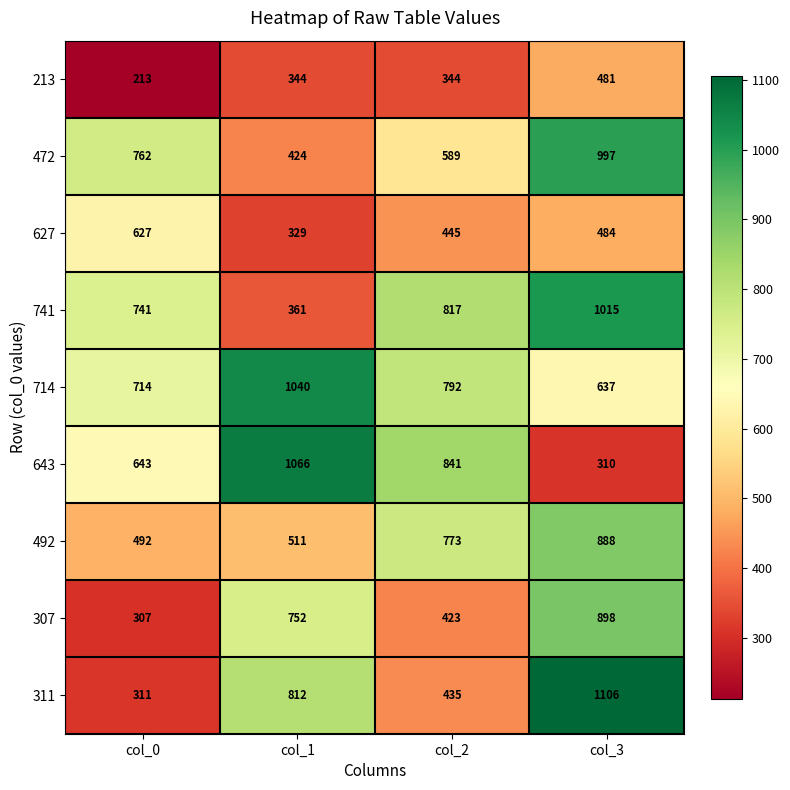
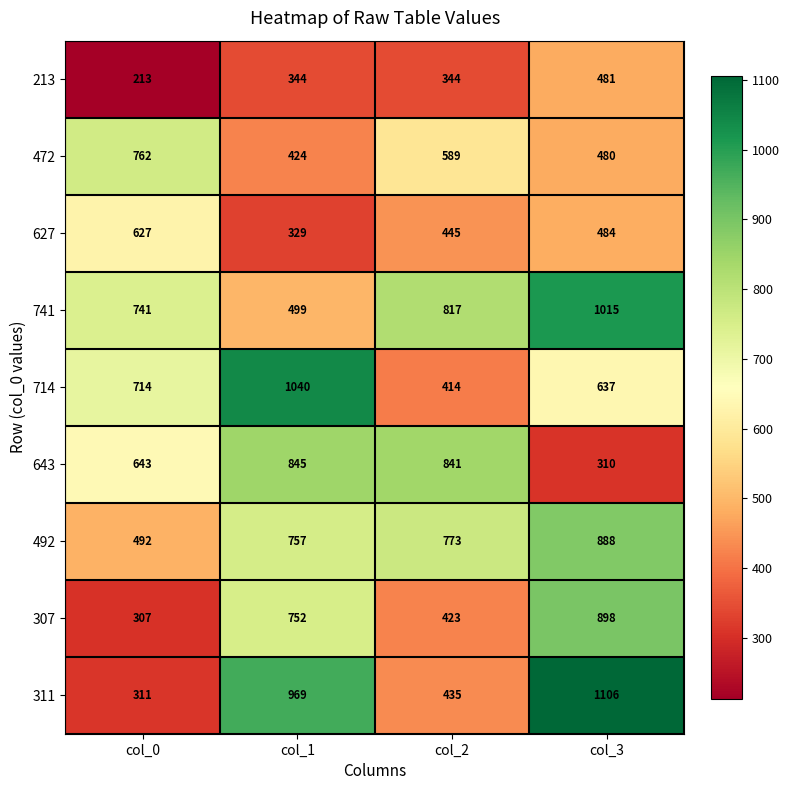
  {
    "213": {
      "col_0": 213,
      "col_1": 344,
      "col_2": 344,
      "col_3": 481
    },
    "472": {
      "col_0": 762,
      "col_1": 424,
      "col_2": 589,
-     "col_3": 997
+     "col_3": 480
    },
    "627": {
      "col_0": 627,
      "col_1": 329,
      "col_2": 445,
      "col_3": 484
    },
    "741": {
      "col_0": 741,
-     "col_1": 361,
+     "col_1": 499,
      "col_2": 817,
      "col_3": 1015
    },
    "714": {
      "col_0": 714,
      "col_1": 1040,
-     "col_2": 792,
+     "col_2": 414,
      "col_3": 637
    },
    "643": {
      "col_0": 643,
-     "col_1": 1066,
+     "col_1": 845,
      "col_2": 841,
      "col_3": 310
    },
    "492": {
      "col_0": 492,
-     "col_1": 511,
+     "col_1": 757,
      "col_2": 773,
      "col_3": 888
    },
    "307": {
      "col_0": 307,
      "col_1": 752,
      "col_2": 423,
      "col_3": 898
    },
    "311": {
      "col_0": 311,
-     "col_1": 812,
+     "col_1": 969,
      "col_2": 435,
      "col_3": 1106
    }
  }
